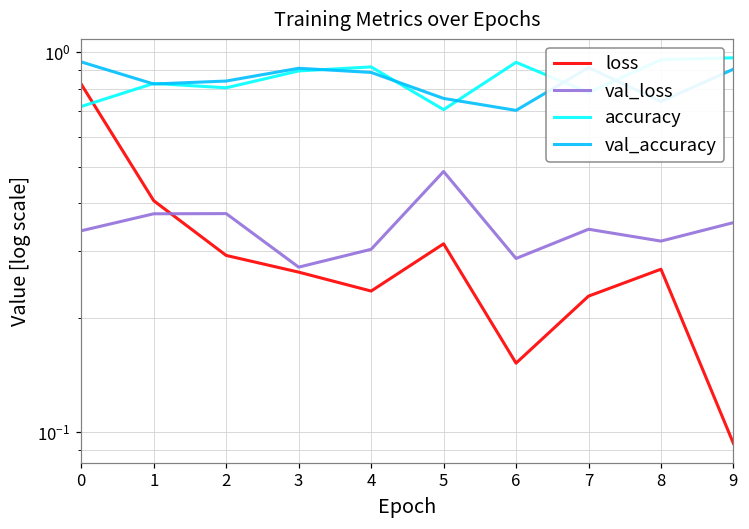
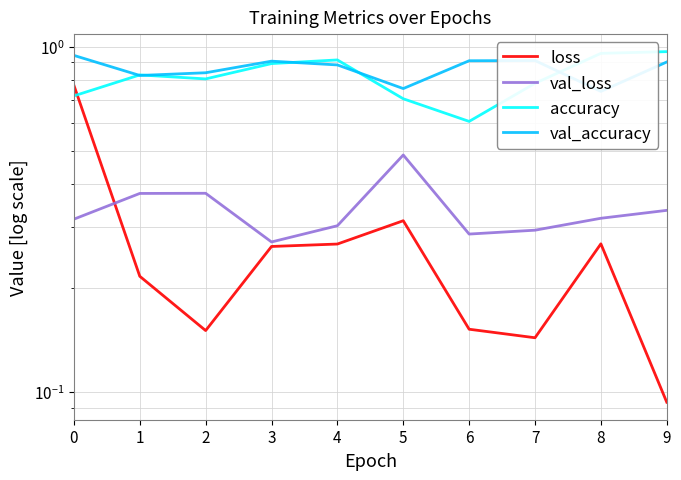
  {
    "loss": {
-     "0": 0.82,
-     "1": 0.41,
-     "2": 0.29,
+     "0": 0.77,
+     "1": 0.22,
+     "2": 0.15,
      "3": 0.26,
-     "4": 0.24,
+     "4": 0.27,
      "5": 0.31,
      "6": 0.15,
-     "7": 0.23,
+     "7": 0.144,
      "8": 0.27,
      "9": 0.093
    },
    "val_loss": {
-     "0": 0.34,
+     "0": 0.32,
      "1": 0.38,
      "2": 0.38,
      "3": 0.27,
      "4": 0.30,
      "5": 0.49,
      "6": 0.29,
-     "7": 0.34,
+     "7": 0.29,
      "8": 0.32,
-     "9": 0.36
+     "9": 0.34
    },
    "accuracy": {
      "0": 0.72,
      "2": 0.81,
      "4": 0.92,
      "5": 0.71,
-     "6": 0.94,
+     "6": 0.61,
      "9": 0.97
    },
    "val_accuracy": {
      "0": 0.94,
      "2": 0.84,
      "4": 0.88,
      "5": 0.76,
-     "6": 0.70,
+     "6": 0.91,
      "9": 0.90
    }
  }
